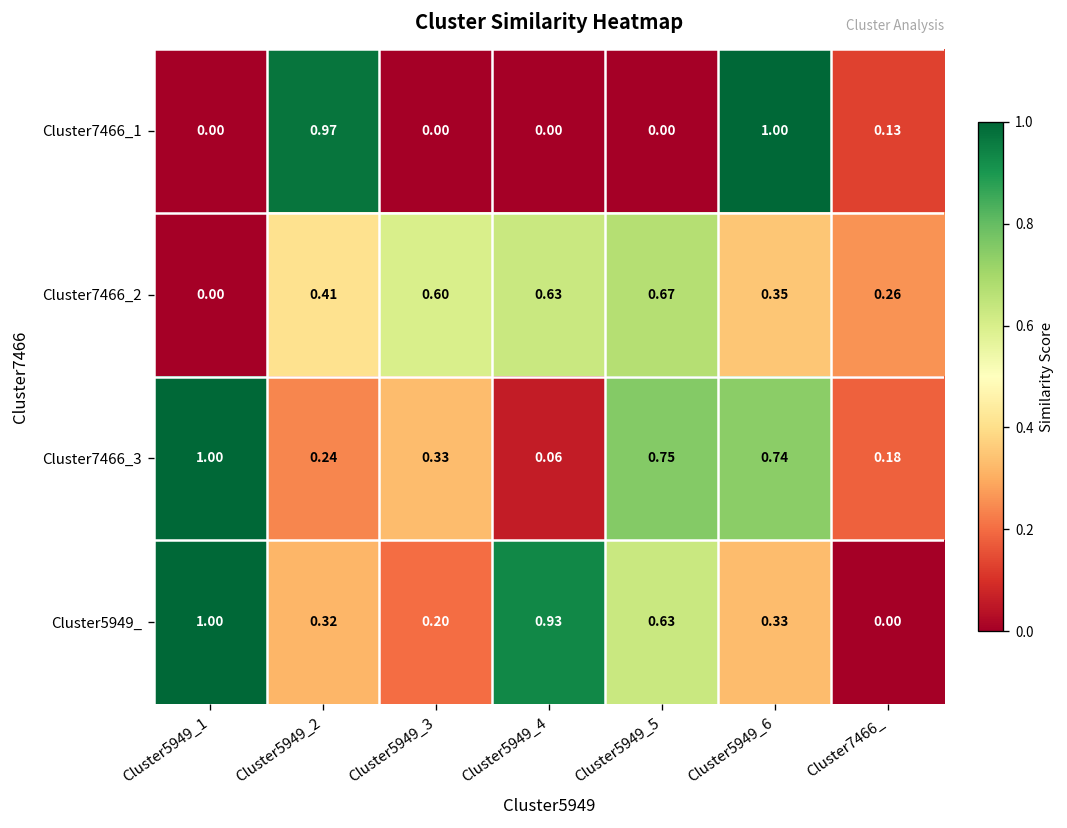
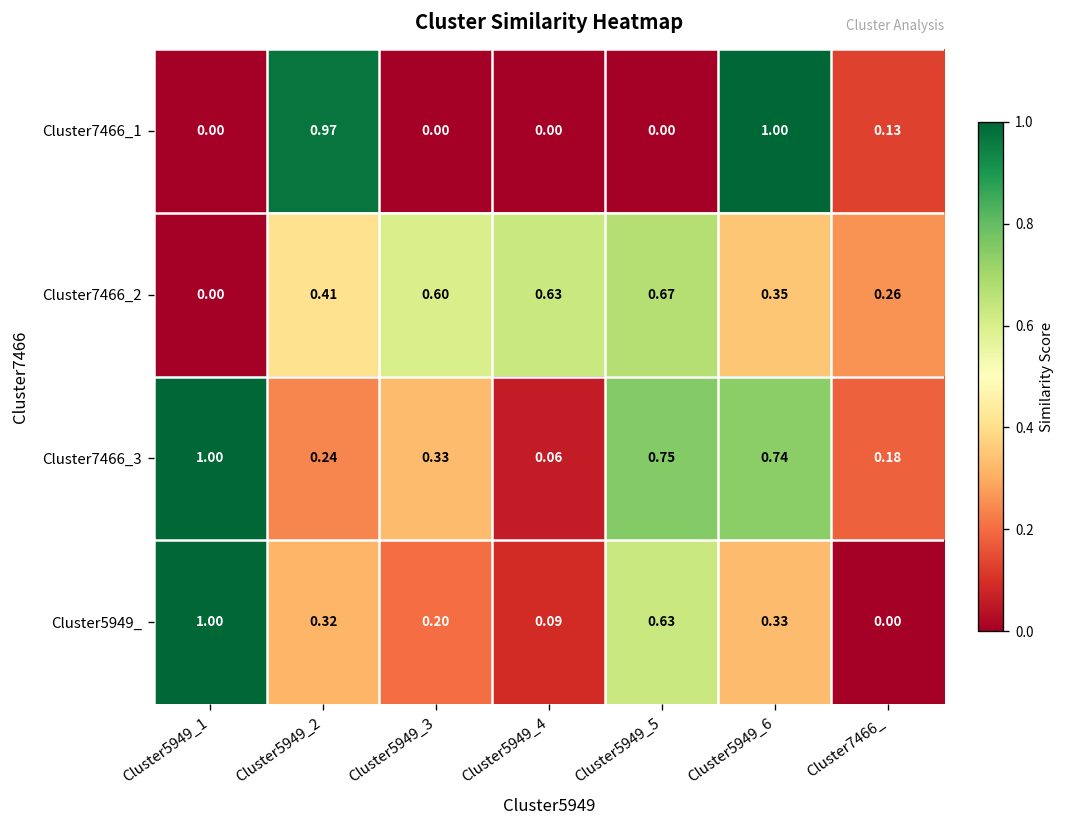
  {
    "Cluster7466_1": {
      "Cluster5949_1": 0.00,
      "Cluster5949_2": 0.97,
      "Cluster5949_3": 0.00,
      "Cluster5949_4": 0.00,
      "Cluster5949_5": 0.00,
      "Cluster5949_6": 1.00,
      "Cluster7466_": 0.13
    },
    "Cluster7466_2": {
      "Cluster5949_1": 0.00,
      "Cluster5949_2": 0.41,
      "Cluster5949_3": 0.60,
      "Cluster5949_4": 0.63,
      "Cluster5949_5": 0.67,
      "Cluster5949_6": 0.35,
      "Cluster7466_": 0.26
    },
    "Cluster7466_3": {
      "Cluster5949_1": 1.00,
      "Cluster5949_2": 0.24,
      "Cluster5949_3": 0.33,
      "Cluster5949_4": 0.06,
      "Cluster5949_5": 0.75,
      "Cluster5949_6": 0.74,
      "Cluster7466_": 0.18
    },
    "Cluster5949_": {
      "Cluster5949_1": 1.00,
      "Cluster5949_2": 0.32,
      "Cluster5949_3": 0.20,
-     "Cluster5949_4": 0.93,
+     "Cluster5949_4": 0.09,
      "Cluster5949_5": 0.63,
      "Cluster5949_6": 0.33,
      "Cluster7466_": 0.00
    }
  }
